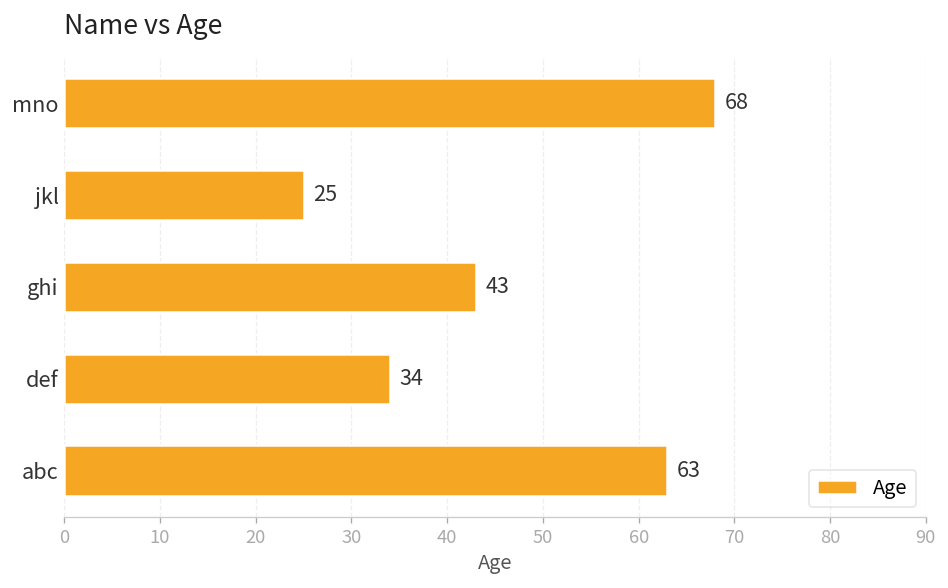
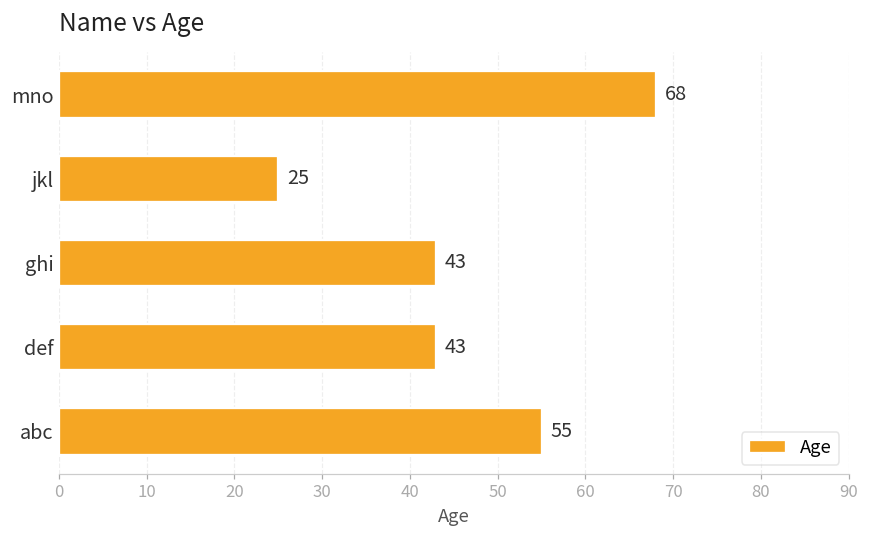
  {
    "mno": 68,
    "jkl": 25,
    "ghi": 43,
-   "def": 34,
-   "abc": 63
+   "def": 43,
+   "abc": 55
  }
